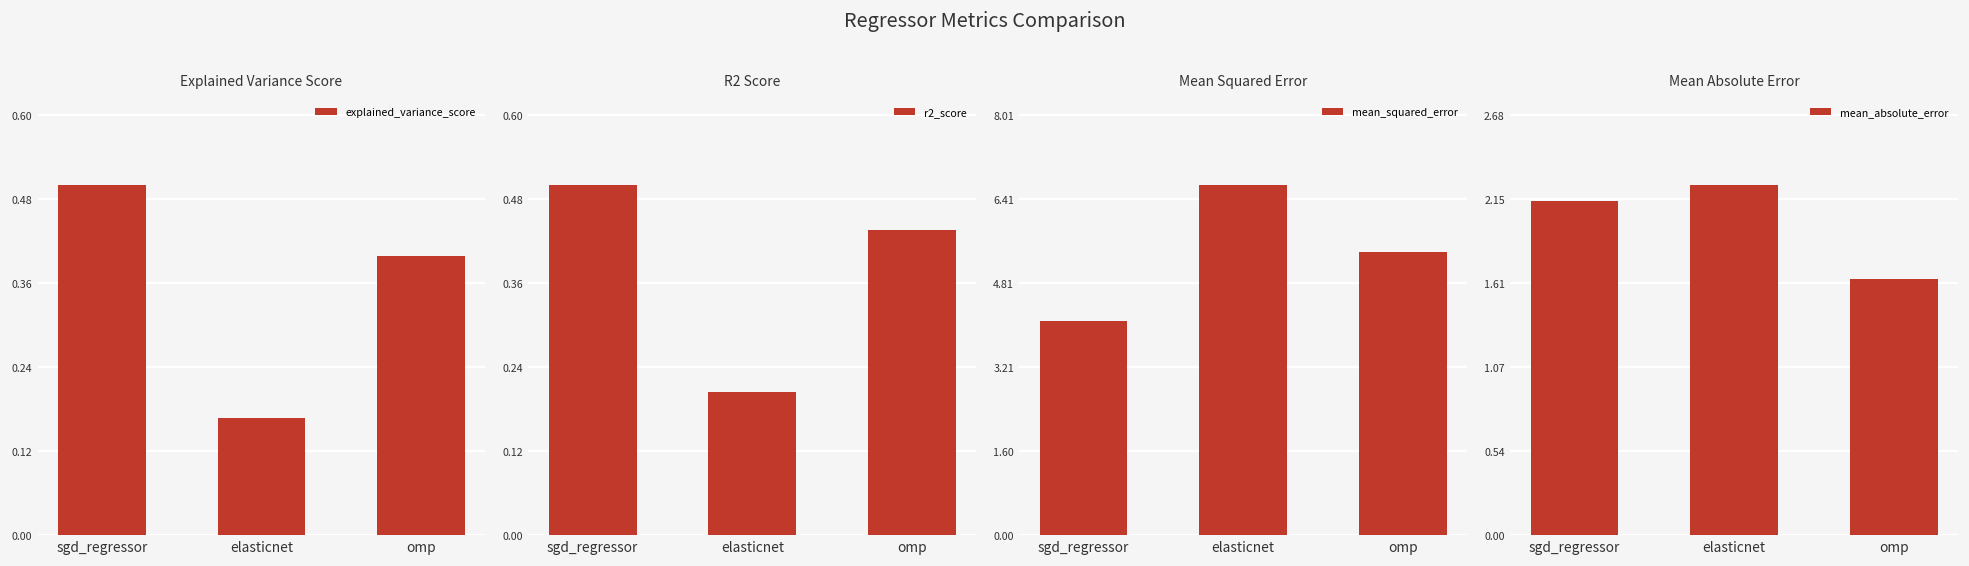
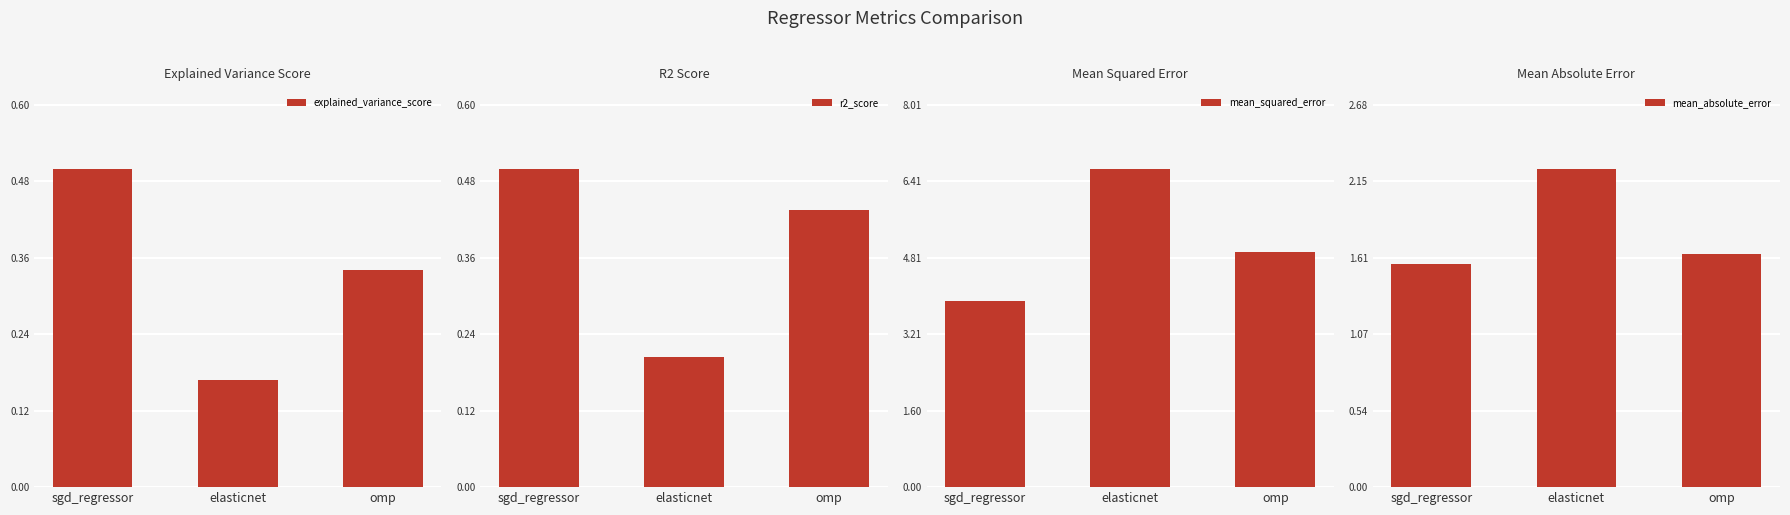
  {
    "Explained Variance Score": {
      "sgd_regressor": 0.50,
      "elasticnet": 0.17,
-     "omp": 0.40
+     "omp": 0.34
    },
    "R2 Score": {
      "sgd_regressor": 0.50,
      "elasticnet": 0.20,
      "omp": 0.44
    },
    "Mean Squared Error": {
-     "sgd_regressor": 4.1,
+     "sgd_regressor": 3.9,
      "elasticnet": 6.7,
-     "omp": 5.4
+     "omp": 4.9
    },
    "Mean Absolute Error": {
-     "sgd_regressor": 2.14,
+     "sgd_regressor": 1.56,
      "elasticnet": 2.24,
      "omp": 1.63
    }
  }
